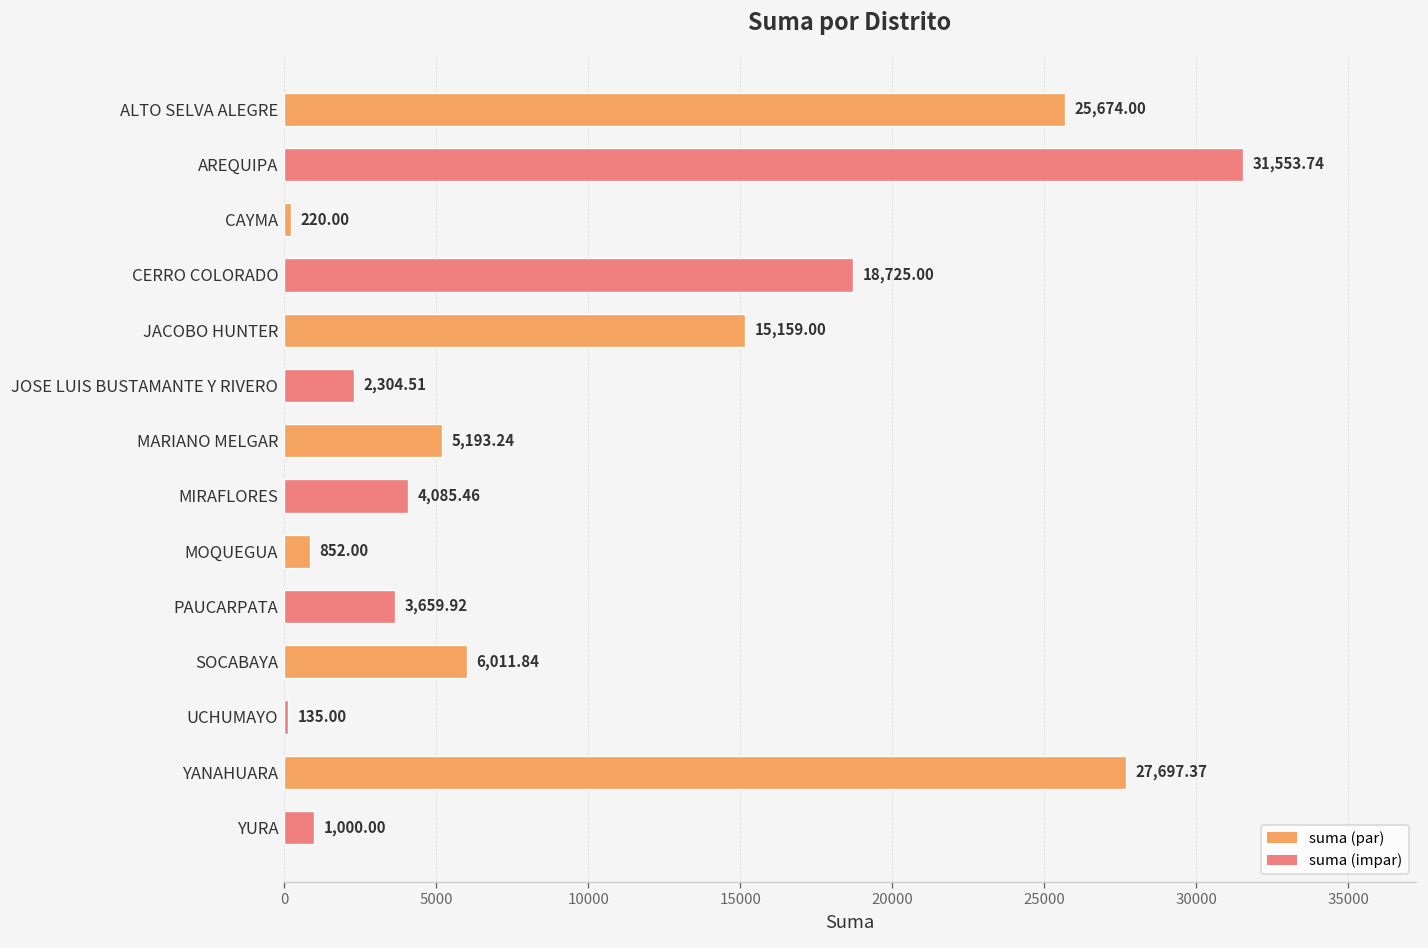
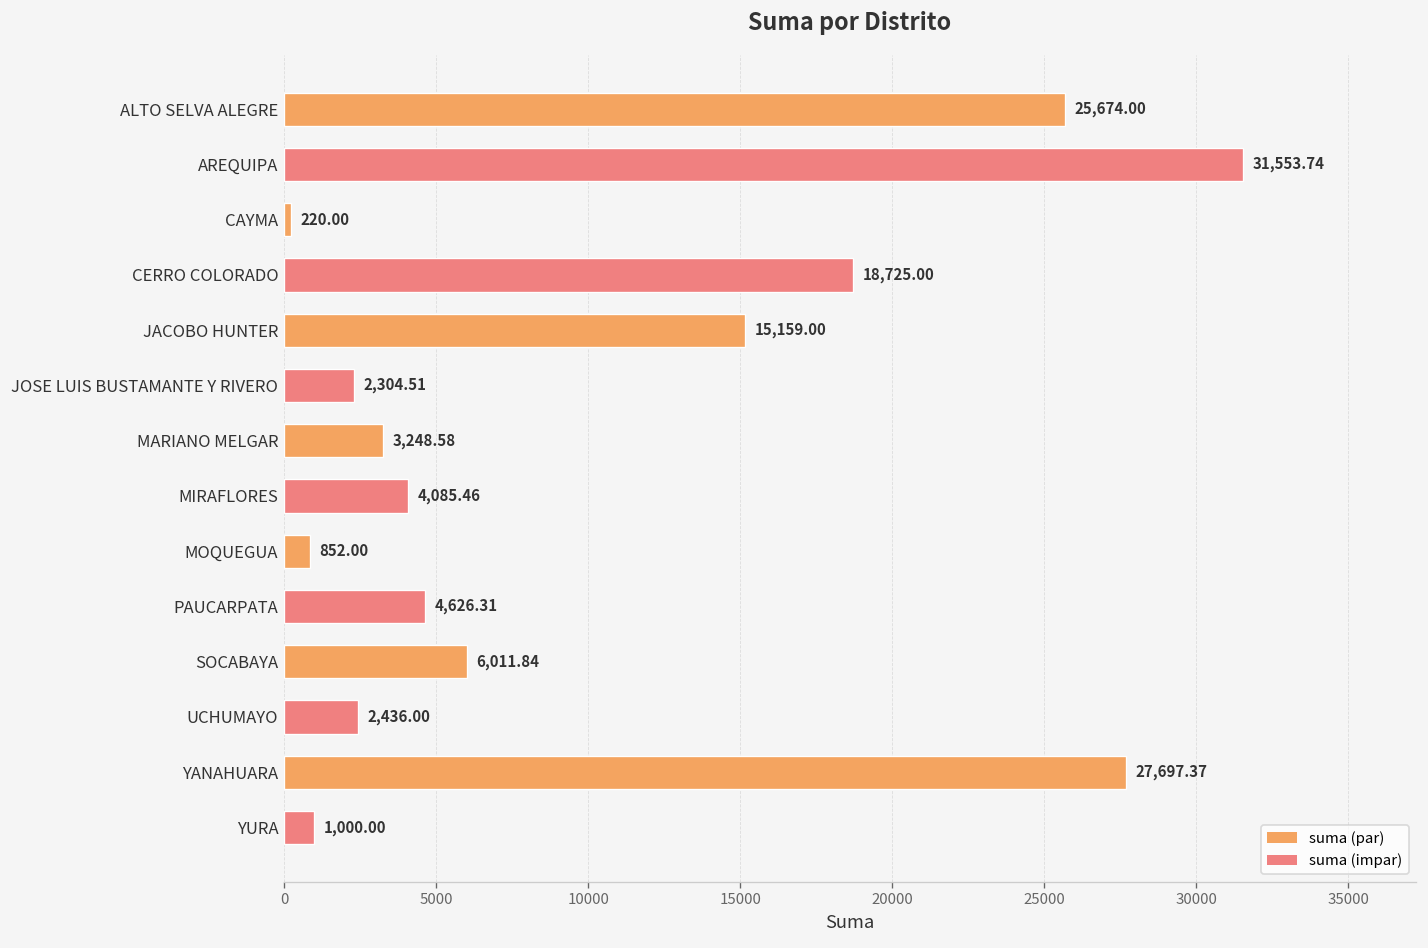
  {
    "ALTO SELVA ALEGRE": "25,674.00",
    "AREQUIPA": "31,553.74",
    "CAYMA": "220.00",
    "CERRO COLORADO": "18,725.00",
    "JACOBO HUNTER": "15,159.00",
    "JOSE LUIS BUSTAMANTE Y RIVERO": "2,304.51",
-   "MARIANO MELGAR": "5,193.24",
+   "MARIANO MELGAR": "3,248.58",
    "MIRAFLORES": "4,085.46",
    "MOQUEGUA": "852.00",
-   "PAUCARPATA": "3,659.92",
+   "PAUCARPATA": "4,626.31",
    "SOCABAYA": "6,011.84",
-   "UCHUMAYO": "135.00",
+   "UCHUMAYO": "2,436.00",
    "YANAHUARA": "27,697.37",
    "YURA": "1,000.00"
  }
